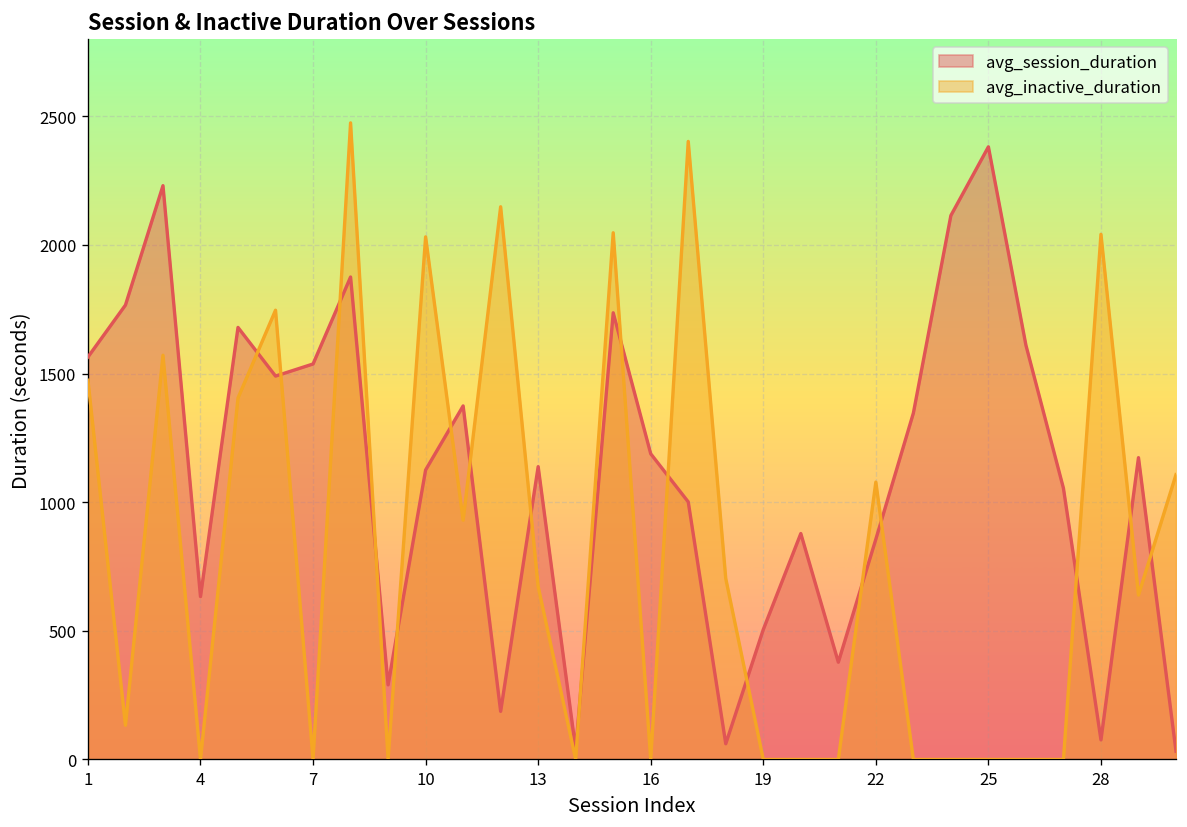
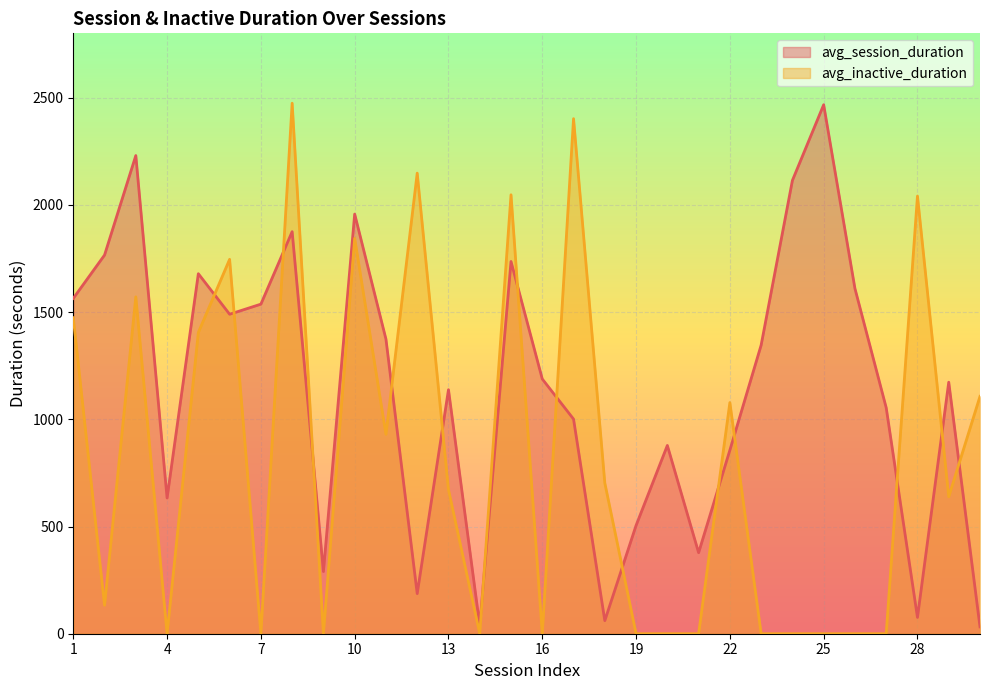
  {
    "avg_session_duration": {
      "1": 1560,
      "4": 630,
      "7": 1540,
-     "10": 1130,
+     "10": 1960,
      "13": 1140,
      "16": 1190,
      "19": 510,
      "22": 860,
-     "25": 2380,
+     "25": 2470,
      "28": 80
    },
    "avg_inactive_duration": {
      "1": 1470,
      "4": 0,
      "7": 0,
-     "10": 2030,
+     "10": 1840,
      "13": 670,
      "16": 0,
      "19": 0,
      "22": 1080,
      "25": 0,
      "28": 2040
    }
  }
